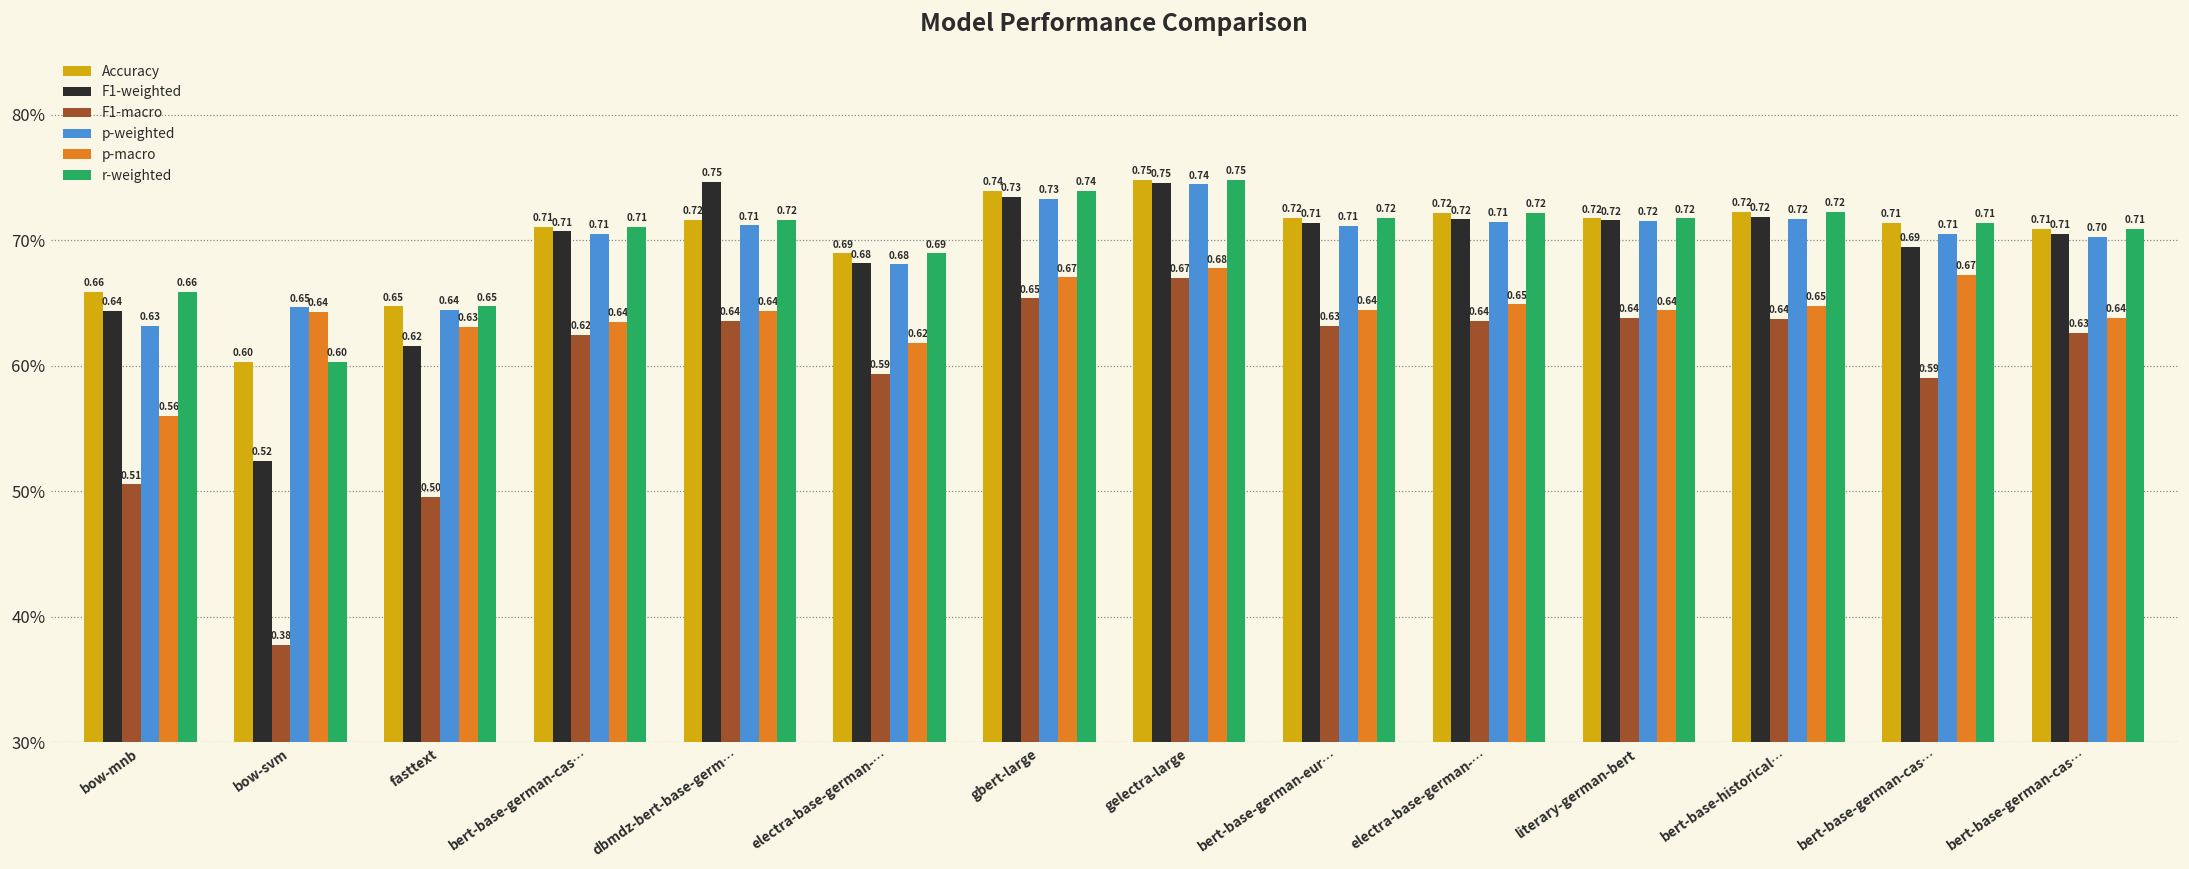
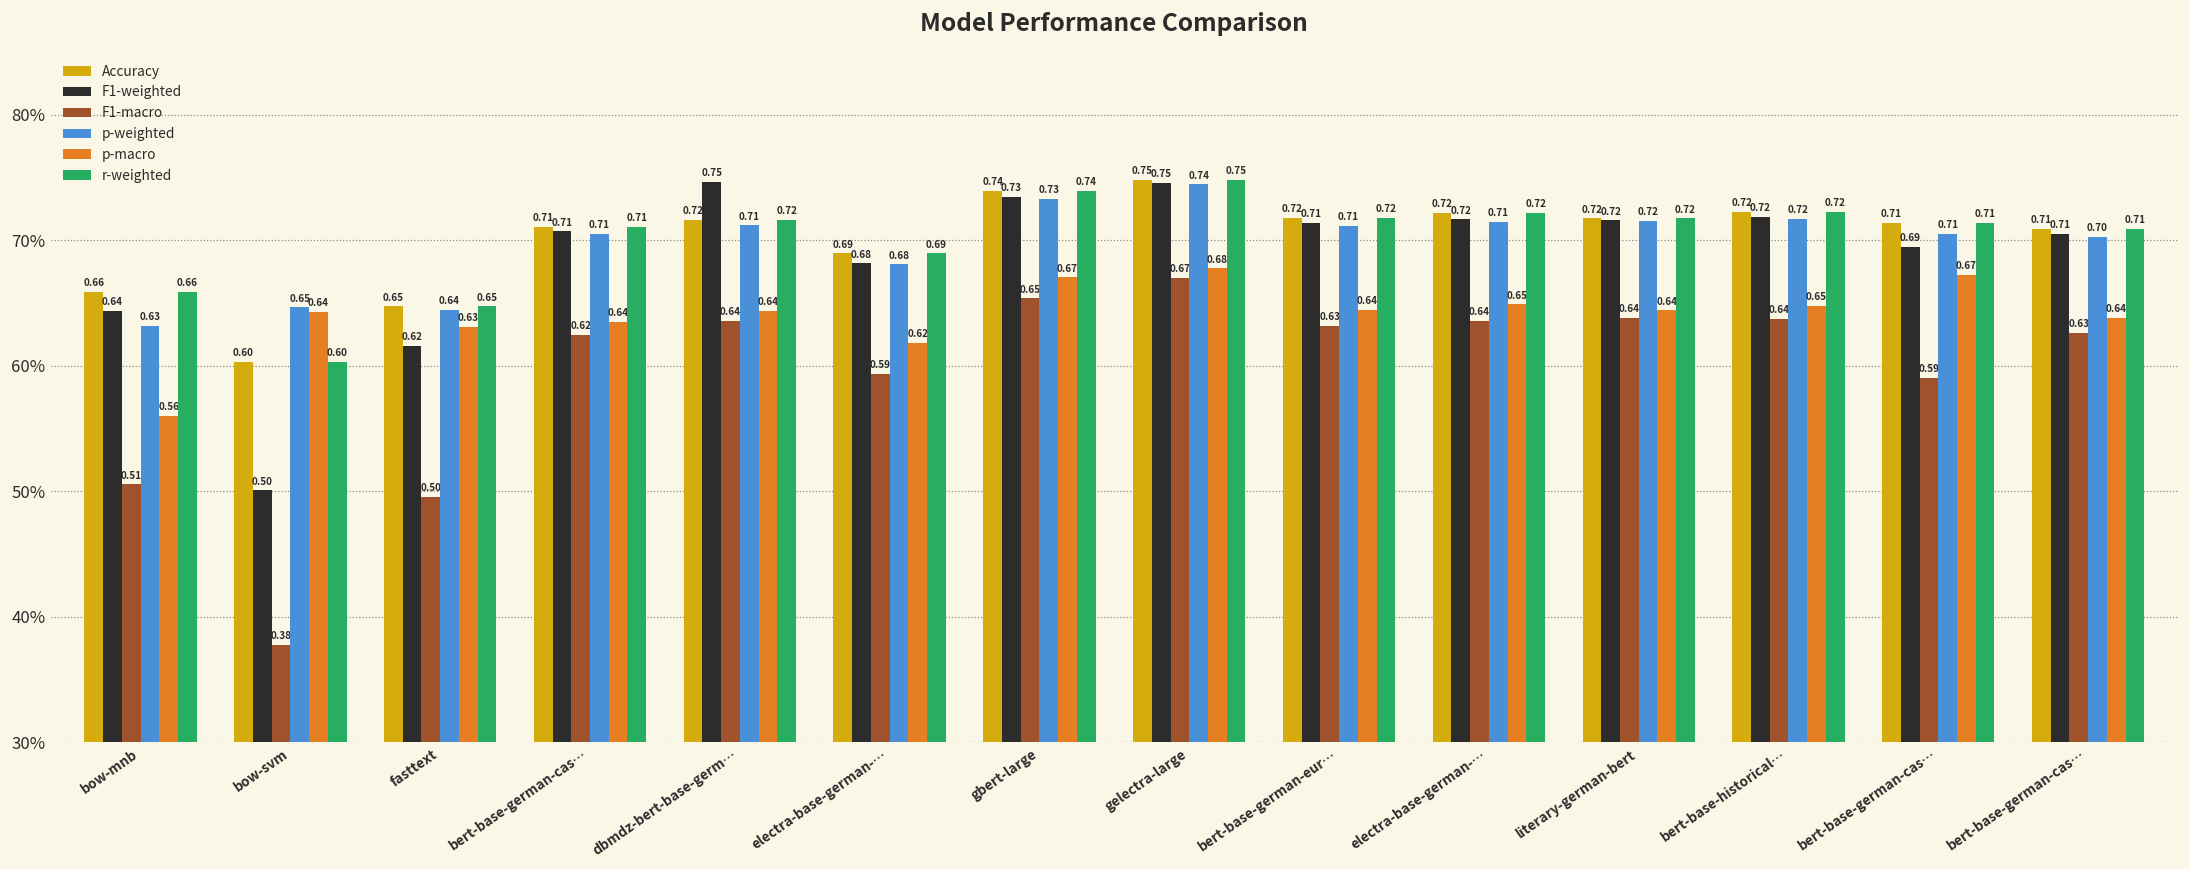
  {
    "F1-weighted": {
      "bow-mnb": 0.64,
-     "bow-svm": 0.52,
+     "bow-svm": 0.50,
      "fasttext": 0.62,
      "dbmdz-bert-base-germ…": 0.75,
      "gbert-large": 0.73,
      "gelectra-large": 0.75,
      "bert-base-german-eur…": 0.71,
      "literary-german-bert": 0.72,
      "bert-base-historical…": 0.72
    },
    "F1-macro": {
      "bow-mnb": 0.51,
      "bow-svm": 0.38,
      "fasttext": 0.50,
      "dbmdz-bert-base-germ…": 0.64,
      "gbert-large": 0.65,
      "gelectra-large": 0.67,
      "bert-base-german-eur…": 0.63,
      "literary-german-bert": 0.64,
      "bert-base-historical…": 0.64
    },
    "p-weighted": {
      "bow-mnb": 0.63,
      "bow-svm": 0.65,
      "fasttext": 0.64,
      "dbmdz-bert-base-germ…": 0.71,
      "gbert-large": 0.73,
      "gelectra-large": 0.74,
      "bert-base-german-eur…": 0.71,
      "literary-german-bert": 0.72,
      "bert-base-historical…": 0.72
    },
    "r-weighted": {
      "bow-mnb": 0.66,
      "bow-svm": 0.60,
      "fasttext": 0.65,
      "dbmdz-bert-base-germ…": 0.72,
      "gbert-large": 0.74,
      "gelectra-large": 0.75,
      "bert-base-german-eur…": 0.72,
      "literary-german-bert": 0.72,
      "bert-base-historical…": 0.72
    }
  }
